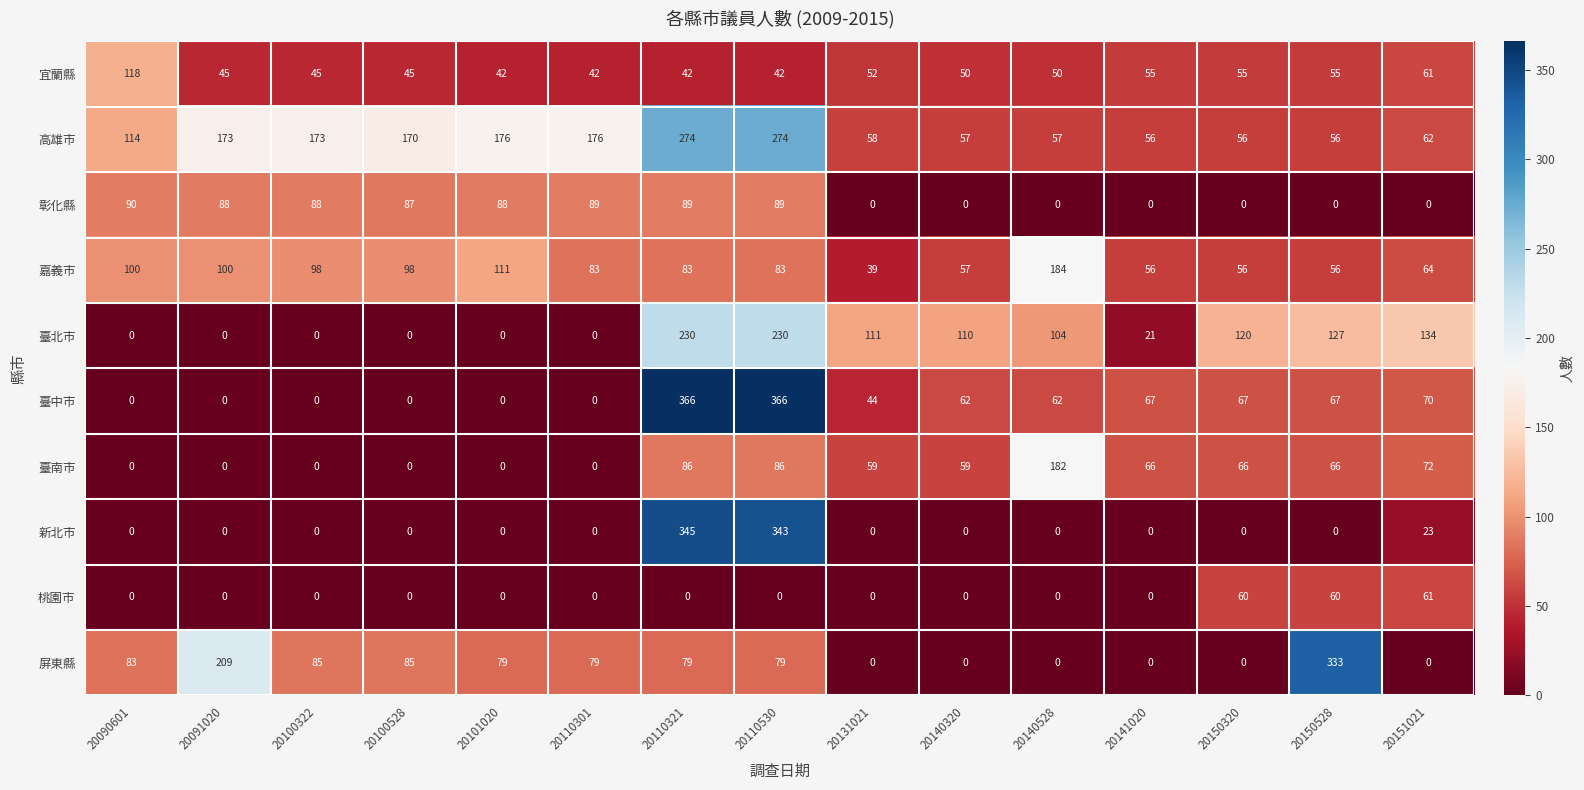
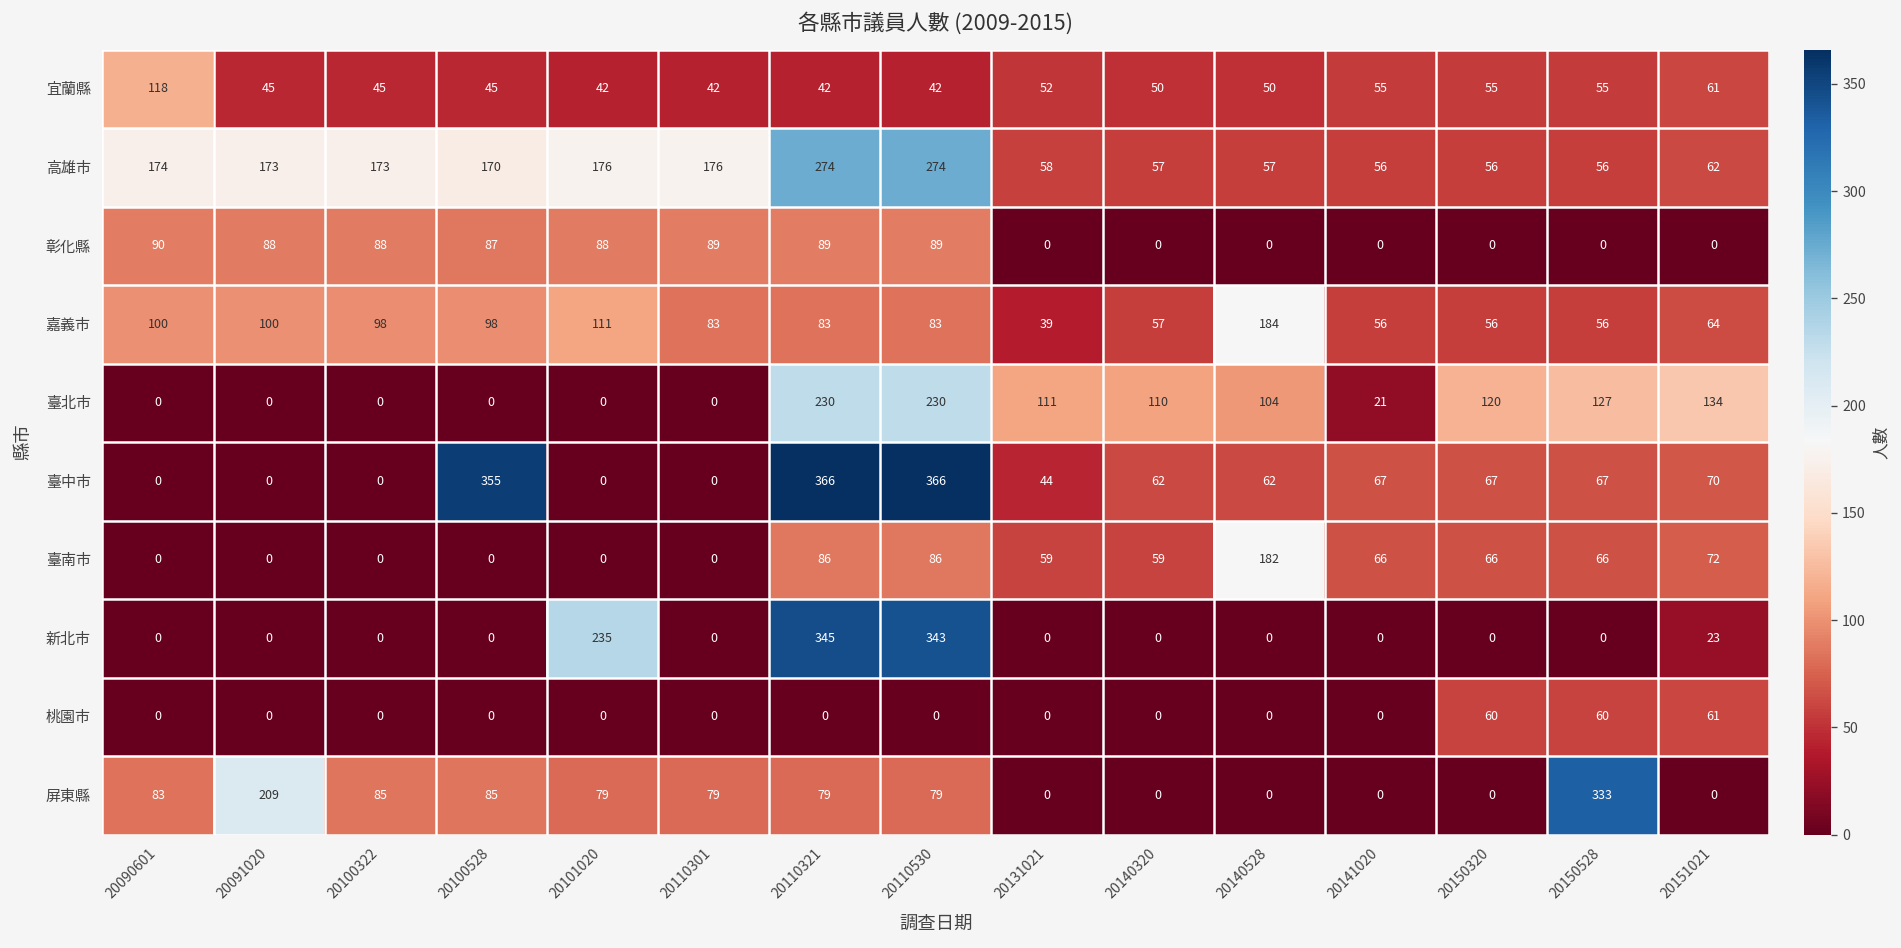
  {
    "宜蘭縣": {
      "20090601": 118,
      "20091020": 45,
      "20100322": 45,
      "20100528": 45,
      "20101020": 42,
      "20110301": 42,
      "20110321": 42,
      "20110530": 42,
      "20131021": 52,
      "20140320": 50,
      "20140528": 50,
      "20141020": 55,
      "20150320": 55,
      "20150528": 55,
      "20151021": 61
    },
    "高雄市": {
-     "20090601": 114,
+     "20090601": 174,
      "20091020": 173,
      "20100322": 173,
      "20100528": 170,
      "20101020": 176,
      "20110301": 176,
      "20110321": 274,
      "20110530": 274,
      "20131021": 58,
      "20140320": 57,
      "20140528": 57,
      "20141020": 56,
      "20150320": 56,
      "20150528": 56,
      "20151021": 62
    },
    "彰化縣": {
      "20090601": 90,
      "20091020": 88,
      "20100322": 88,
      "20100528": 87,
      "20101020": 88,
      "20110301": 89,
      "20110321": 89,
      "20110530": 89,
      "20131021": 0,
      "20140320": 0,
      "20140528": 0,
      "20141020": 0,
      "20150320": 0,
      "20150528": 0,
      "20151021": 0
    },
    "嘉義市": {
      "20090601": 100,
      "20091020": 100,
      "20100322": 98,
      "20100528": 98,
      "20101020": 111,
      "20110301": 83,
      "20110321": 83,
      "20110530": 83,
      "20131021": 39,
      "20140320": 57,
      "20140528": 184,
      "20141020": 56,
      "20150320": 56,
      "20150528": 56,
      "20151021": 64
    },
    "臺北市": {
      "20090601": 0,
      "20091020": 0,
      "20100322": 0,
      "20100528": 0,
      "20101020": 0,
      "20110301": 0,
      "20110321": 230,
      "20110530": 230,
      "20131021": 111,
      "20140320": 110,
      "20140528": 104,
      "20141020": 21,
      "20150320": 120,
      "20150528": 127,
      "20151021": 134
    },
    "臺中市": {
      "20090601": 0,
      "20091020": 0,
      "20100322": 0,
-     "20100528": 0,
+     "20100528": 355,
      "20101020": 0,
      "20110301": 0,
      "20110321": 366,
      "20110530": 366,
      "20131021": 44,
      "20140320": 62,
      "20140528": 62,
      "20141020": 67,
      "20150320": 67,
      "20150528": 67,
      "20151021": 70
    },
    "臺南市": {
      "20090601": 0,
      "20091020": 0,
      "20100322": 0,
      "20100528": 0,
      "20101020": 0,
      "20110301": 0,
      "20110321": 86,
      "20110530": 86,
      "20131021": 59,
      "20140320": 59,
      "20140528": 182,
      "20141020": 66,
      "20150320": 66,
      "20150528": 66,
      "20151021": 72
    },
    "新北市": {
      "20090601": 0,
      "20091020": 0,
      "20100322": 0,
      "20100528": 0,
-     "20101020": 0,
+     "20101020": 235,
      "20110301": 0,
      "20110321": 345,
      "20110530": 343,
      "20131021": 0,
      "20140320": 0,
      "20140528": 0,
      "20141020": 0,
      "20150320": 0,
      "20150528": 0,
      "20151021": 23
    },
    "桃園市": {
      "20090601": 0,
      "20091020": 0,
      "20100322": 0,
      "20100528": 0,
      "20101020": 0,
      "20110301": 0,
      "20110321": 0,
      "20110530": 0,
      "20131021": 0,
      "20140320": 0,
      "20140528": 0,
      "20141020": 0,
      "20150320": 60,
      "20150528": 60,
      "20151021": 61
    },
    "屏東縣": {
      "20090601": 83,
      "20091020": 209,
      "20100322": 85,
      "20100528": 85,
      "20101020": 79,
      "20110301": 79,
      "20110321": 79,
      "20110530": 79,
      "20131021": 0,
      "20140320": 0,
      "20140528": 0,
      "20141020": 0,
      "20150320": 0,
      "20150528": 333,
      "20151021": 0
    }
  }
